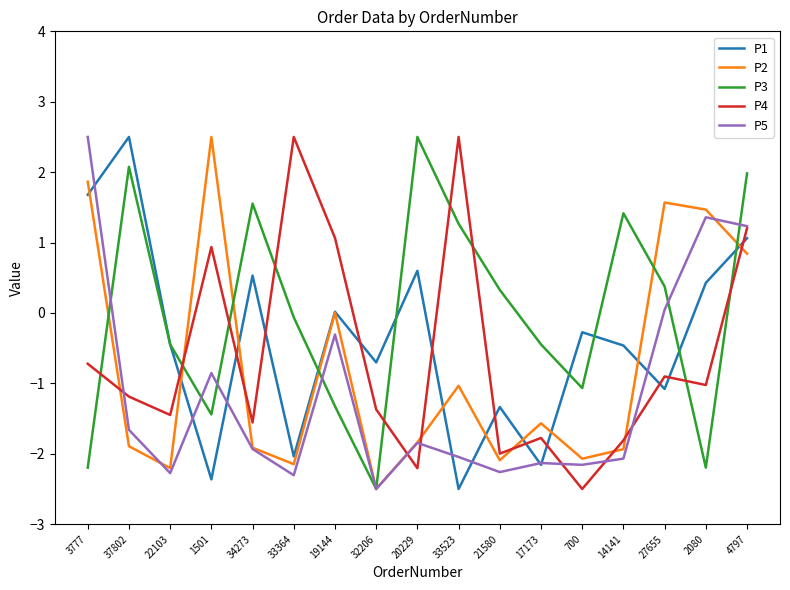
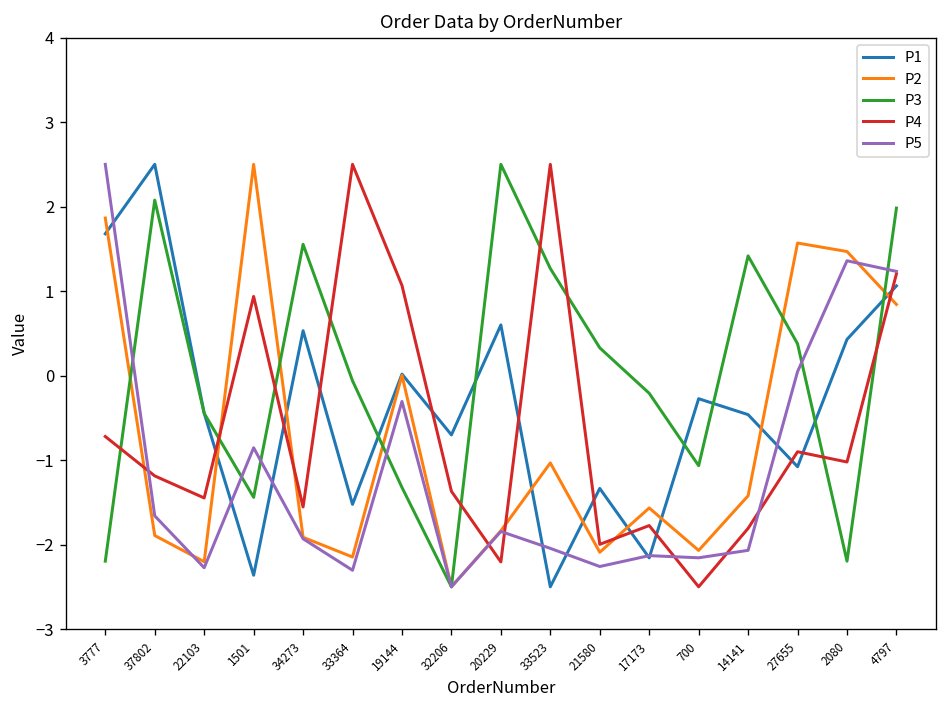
  {
    "P1": {
      "3777": 1.7,
      "37802": 2.5,
      "1501": -2.4,
      "34273": 0.5,
-     "33364": -2.0,
+     "33364": -1.5,
      "32206": -0.7,
      "20229": 0.6,
      "33523": -2.5,
      "21580": -1.3,
      "700": -0.3,
      "14141": -0.5,
      "27655": -1.1,
      "2080": 0.4,
      "4797": 1.1
    },
    "P2": {
      "3777": 1.9,
      "37802": -1.9,
      "22103": -2.2,
      "1501": 2.5,
      "33364": -2.1,
      "33523": -1.0,
      "21580": -2.1,
      "17173": -1.6,
      "700": -2.1,
-     "14141": -1.9,
+     "14141": -1.4,
      "27655": 1.6,
      "2080": 1.5,
      "4797": 0.8
    },
    "P3": {
      "3777": -2.2,
      "37802": 2.1,
      "1501": -1.4,
      "34273": 1.6,
      "33364": -0.1,
      "19144": -1.3,
      "20229": 2.5,
      "33523": 1.3,
      "21580": 0.3,
-     "17173": -0.4,
+     "17173": -0.2,
      "700": -1.1,
      "14141": 1.4,
      "27655": 0.4,
      "2080": -2.2,
      "4797": 2.0
    },
    "P4": {
      "3777": -0.7,
      "37802": -1.2,
      "22103": -1.4,
      "1501": 0.9,
      "34273": -1.6,
      "33364": 2.5,
      "19144": 1.1,
      "32206": -1.4,
      "20229": -2.2,
      "33523": 2.5,
      "21580": -2.0,
      "17173": -1.8,
      "700": -2.5,
      "14141": -1.8,
      "27655": -0.9,
      "2080": -1.0
    },
    "P5": {
      "3777": 2.5,
      "37802": -1.7,
      "22103": -2.3,
      "1501": -0.9,
      "33364": -2.3,
      "19144": -0.3,
      "33523": -2.0,
      "21580": -2.3,
      "700": -2.2,
      "14141": -2.1,
      "27655": 0.0,
      "2080": 1.4
    }
  }
